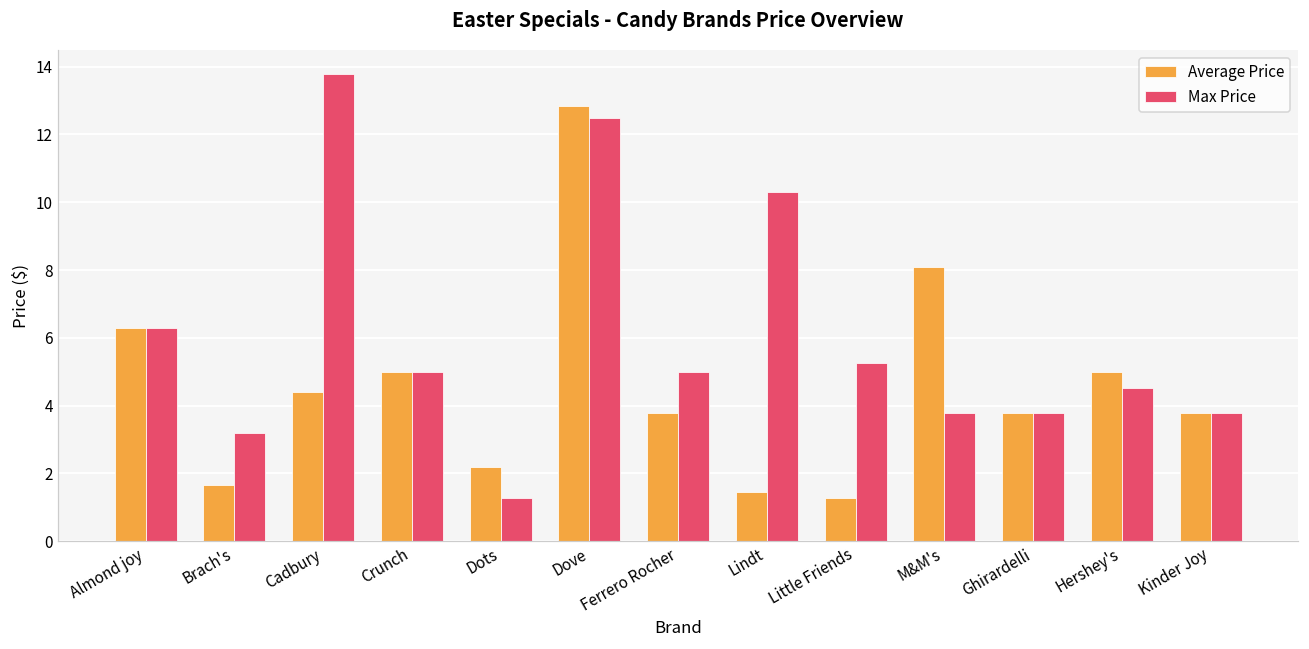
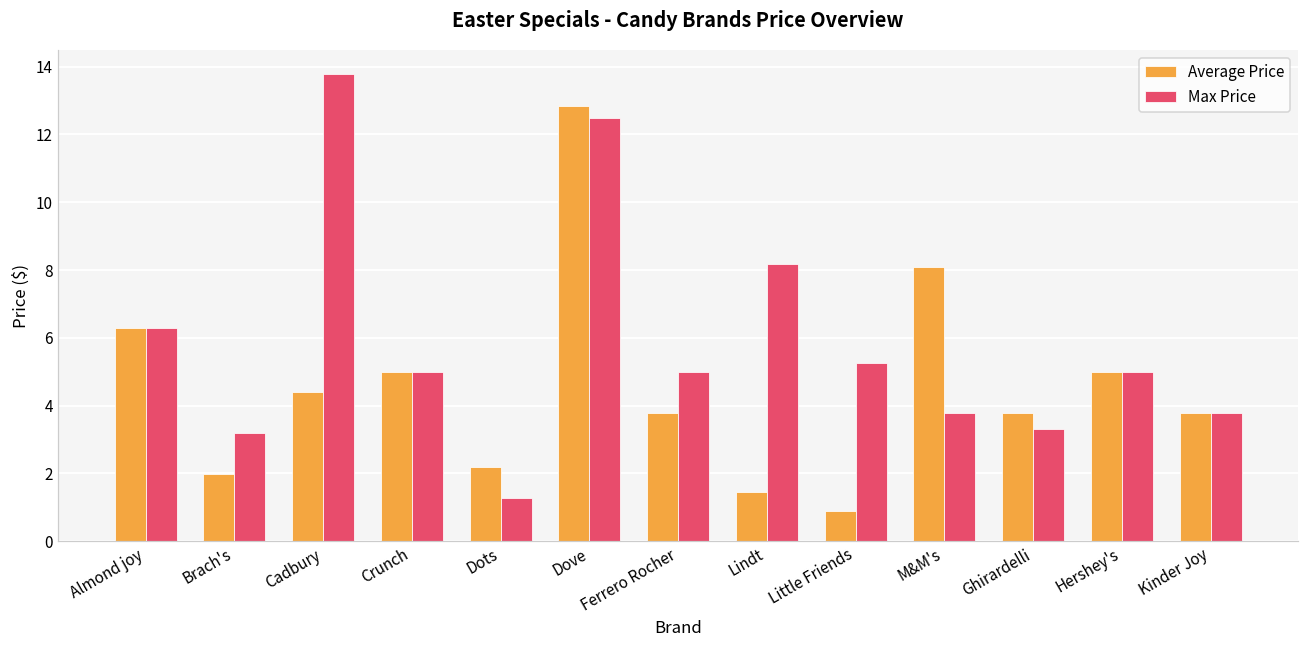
  {
    "Average Price": {
      "Almond joy": 6.3,
-     "Brach's": 1.7,
+     "Brach's": 2.0,
      "Cadbury": 4.4,
      "Crunch": 5.0,
      "Dots": 2.2,
      "Dove": 12.8,
      "Ferrero Rocher": 3.8,
      "Lindt": 1.5,
-     "Little Friends": 1.3,
+     "Little Friends": 0.9,
      "M&M's": 8.1,
      "Ghirardelli": 3.8,
      "Hershey's": 5.0,
      "Kinder Joy": 3.8
    },
    "Max Price": {
      "Almond joy": 6.3,
      "Brach's": 3.2,
      "Cadbury": 13.8,
      "Crunch": 5.0,
      "Dots": 1.3,
      "Dove": 12.5,
      "Ferrero Rocher": 5.0,
-     "Lindt": 10.3,
+     "Lindt": 8.2,
      "Little Friends": 5.3,
      "M&M's": 3.8,
-     "Ghirardelli": 3.8,
-     "Hershey's": 4.5,
+     "Ghirardelli": 3.3,
+     "Hershey's": 5.0,
      "Kinder Joy": 3.8
    }
  }
